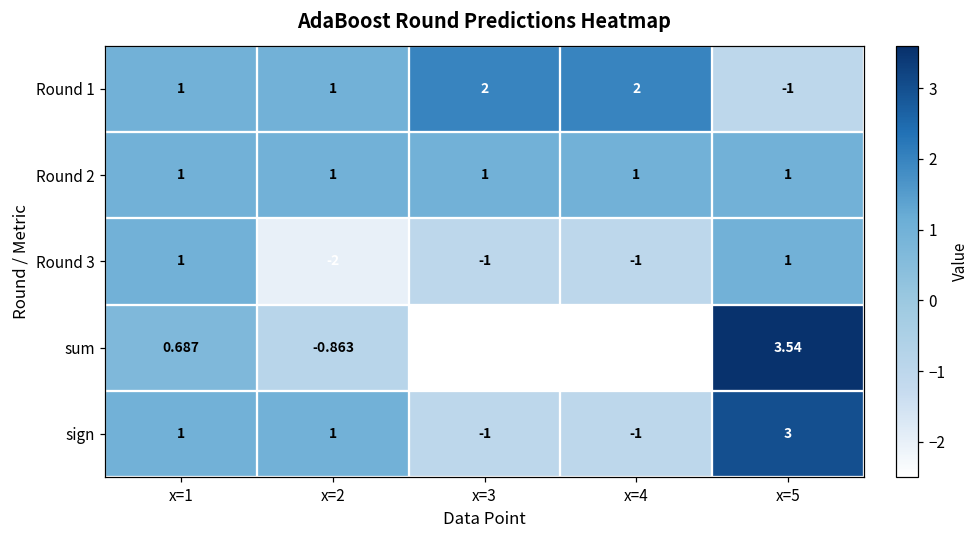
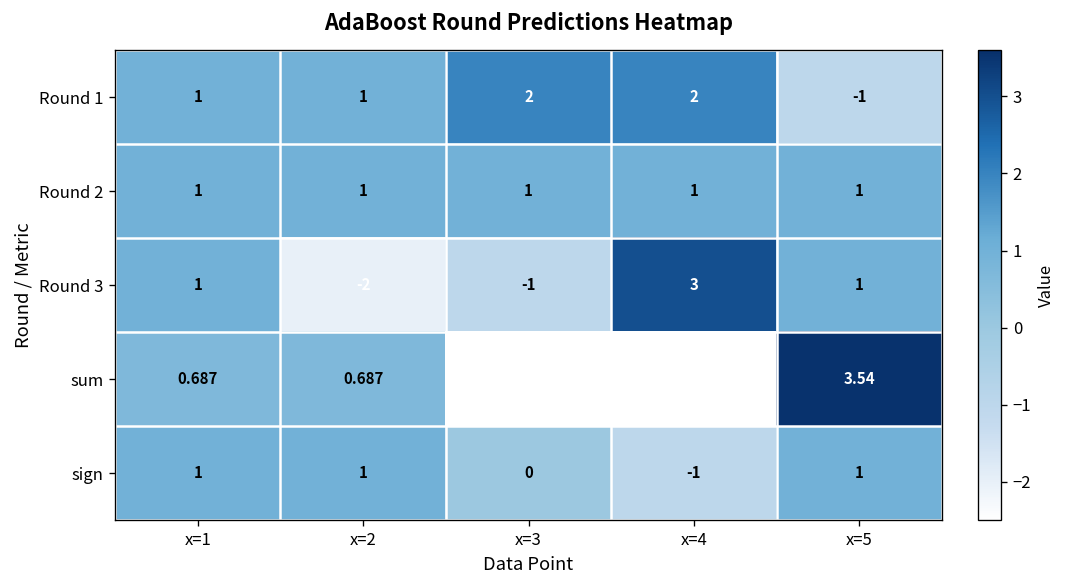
  {
    "Round 1": {
      "x=1": 1,
      "x=2": 1,
      "x=3": 2,
      "x=4": 2,
      "x=5": -1
    },
    "Round 2": {
      "x=1": 1,
      "x=2": 1,
      "x=3": 1,
      "x=4": 1,
      "x=5": 1
    },
    "Round 3": {
      "x=1": 1,
      "x=3": -1,
-     "x=4": -1,
+     "x=4": 3,
      "x=5": 1
    },
    "sum": {
      "x=1": 0.687,
-     "x=2": -0.863,
+     "x=2": 0.687,
      "x=5": 3.54
    },
    "sign": {
      "x=1": 1,
      "x=2": 1,
-     "x=3": -1,
+     "x=3": 0,
      "x=4": -1,
-     "x=5": 3
+     "x=5": 1
    }
  }
